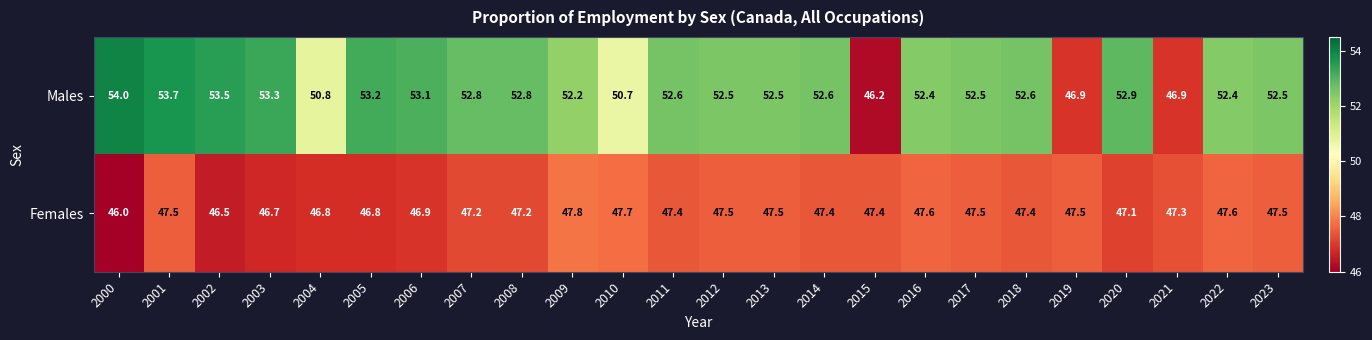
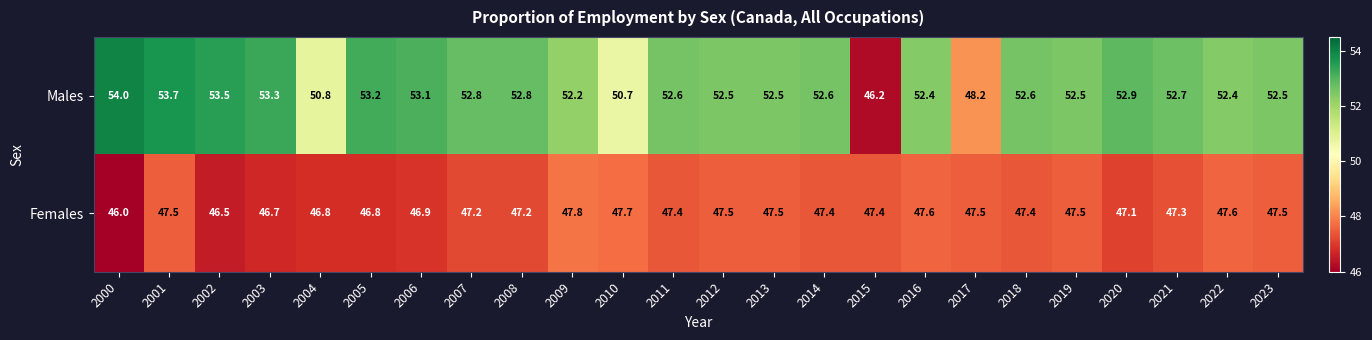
  {
    "Males": {
      "2000": 54.0,
      "2001": 53.7,
      "2002": 53.5,
      "2003": 53.3,
      "2004": 50.8,
      "2005": 53.2,
      "2006": 53.1,
      "2007": 52.8,
      "2008": 52.8,
      "2009": 52.2,
      "2010": 50.7,
      "2011": 52.6,
      "2012": 52.5,
      "2013": 52.5,
      "2014": 52.6,
      "2015": 46.2,
      "2016": 52.4,
-     "2017": 52.5,
+     "2017": 48.2,
      "2018": 52.6,
-     "2019": 46.9,
+     "2019": 52.5,
      "2020": 52.9,
-     "2021": 46.9,
+     "2021": 52.7,
      "2022": 52.4,
      "2023": 52.5
    },
    "Females": {
      "2000": 46.0,
      "2001": 47.5,
      "2002": 46.5,
      "2003": 46.7,
      "2004": 46.8,
      "2005": 46.8,
      "2006": 46.9,
      "2007": 47.2,
      "2008": 47.2,
      "2009": 47.8,
      "2010": 47.7,
      "2011": 47.4,
      "2012": 47.5,
      "2013": 47.5,
      "2014": 47.4,
      "2015": 47.4,
      "2016": 47.6,
      "2017": 47.5,
      "2018": 47.4,
      "2019": 47.5,
      "2020": 47.1,
      "2021": 47.3,
      "2022": 47.6,
      "2023": 47.5
    }
  }
